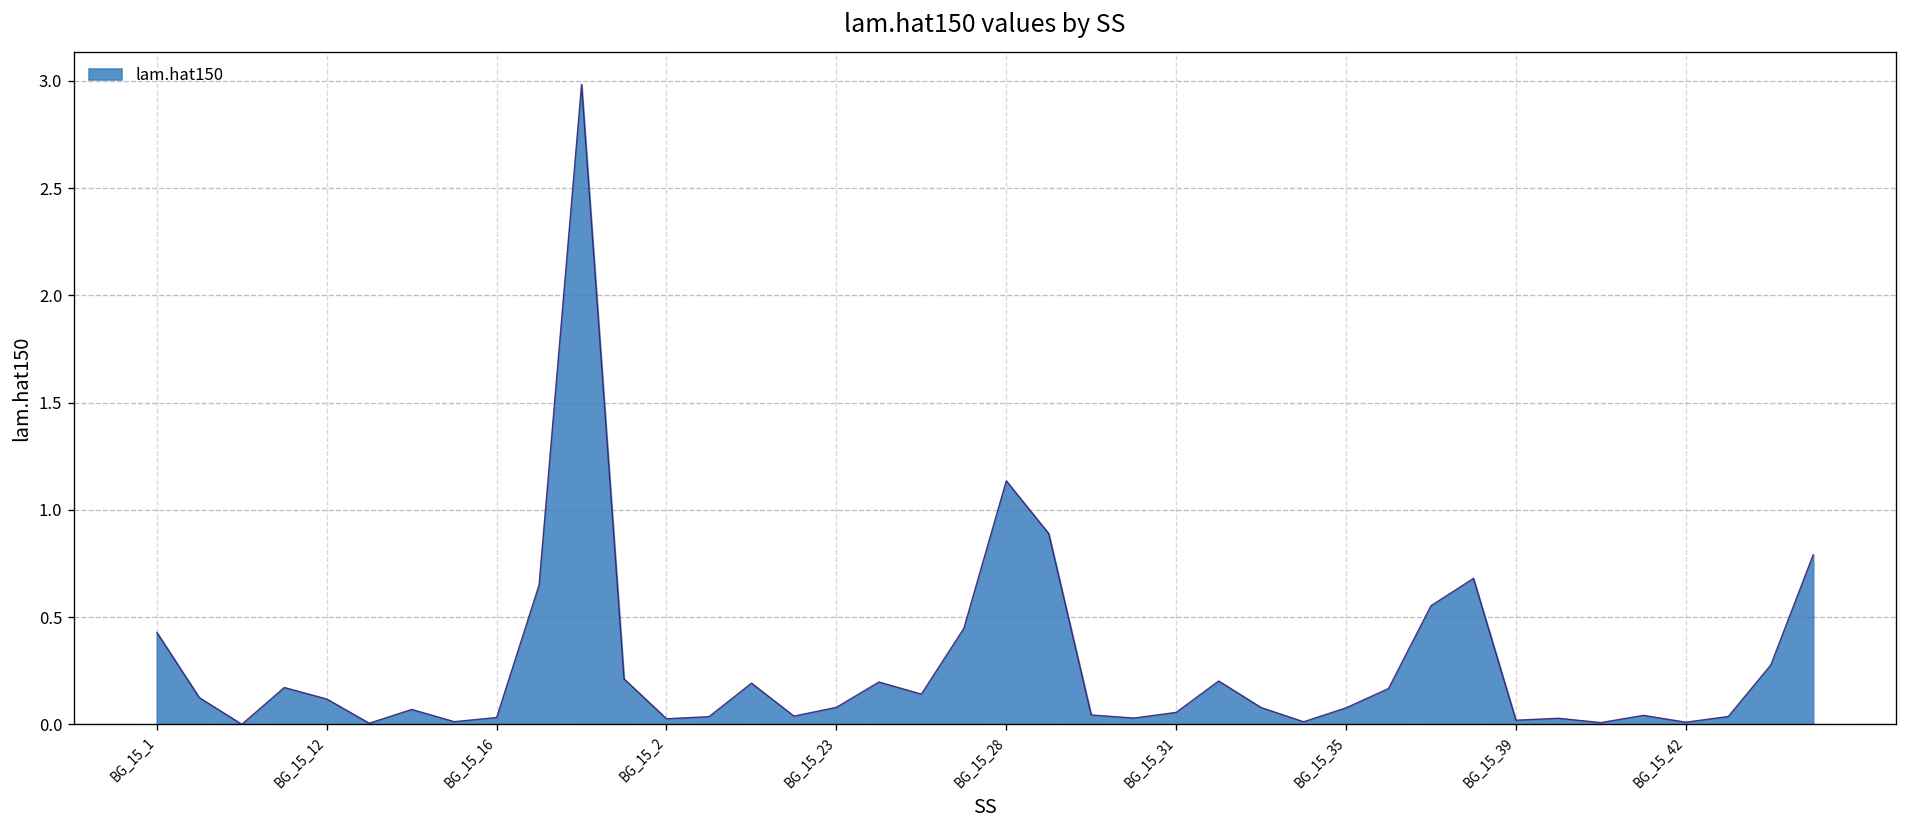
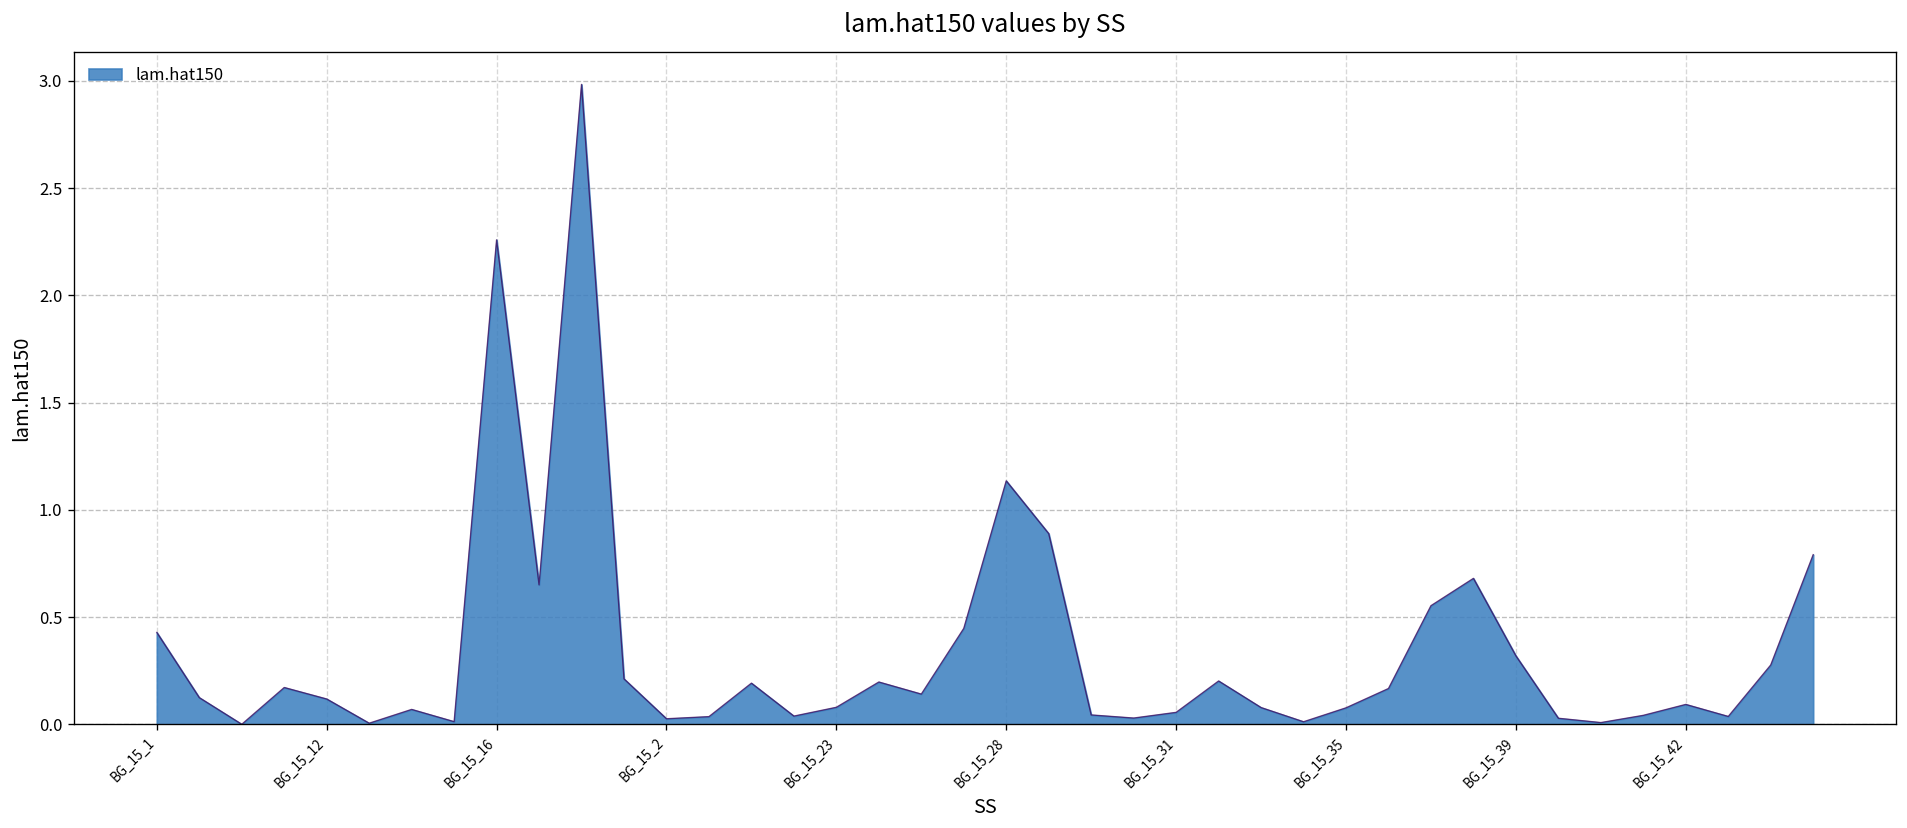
  {
    "BG_15_1": 0.43,
    "BG_15_12": 0.12,
-   "BG_15_16": 0.03,
+   "BG_15_16": 2.26,
    "BG_15_2": 0.03,
    "BG_15_23": 0.08,
    "BG_15_28": 1.14,
    "BG_15_31": 0.06,
    "BG_15_35": 0.08,
-   "BG_15_39": 0.02,
-   "BG_15_42": 0.01
+   "BG_15_39": 0.32,
+   "BG_15_42": 0.09
  }
